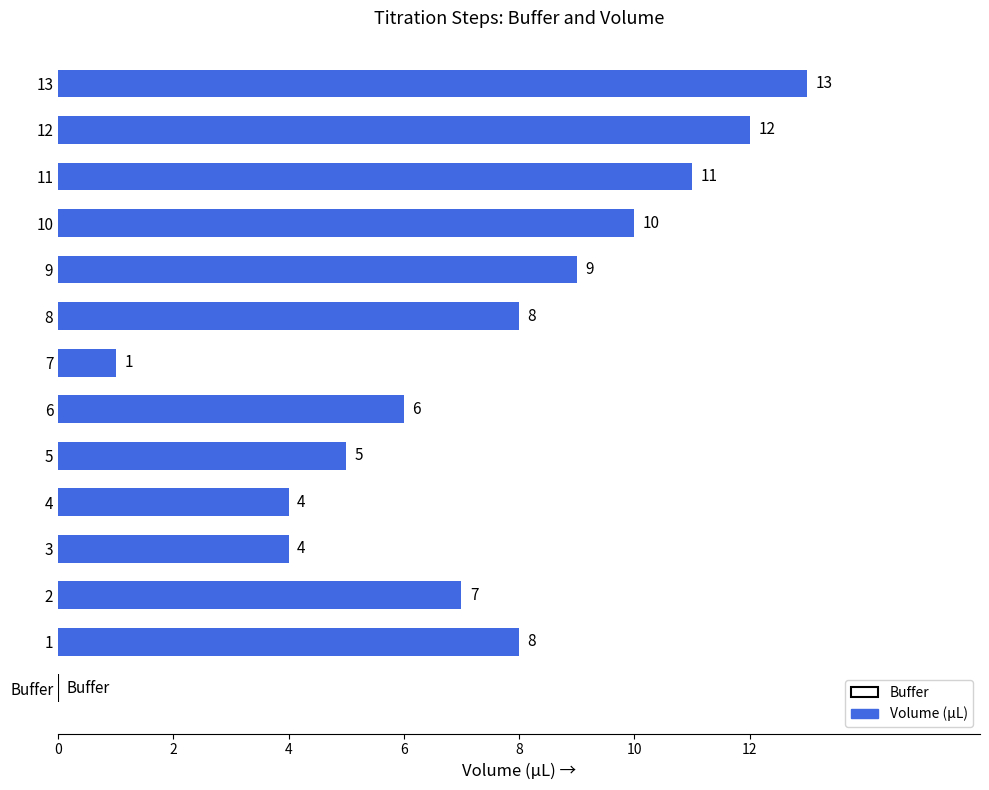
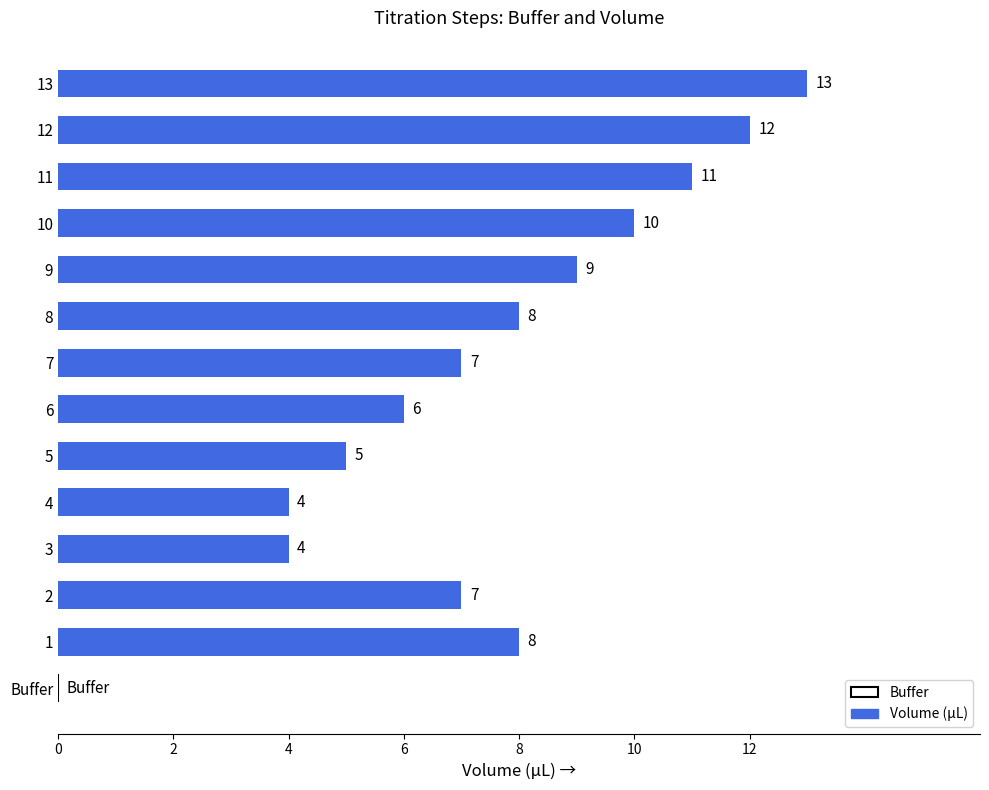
  {
    "13": 13,
    "12": 12,
    "11": 11,
    "10": 10,
    "9": 9,
    "8": 8,
-   "7": 1,
+   "7": 7,
    "6": 6,
    "5": 5,
    "4": 4,
    "3": 4,
    "2": 7,
    "1": 8
  }
